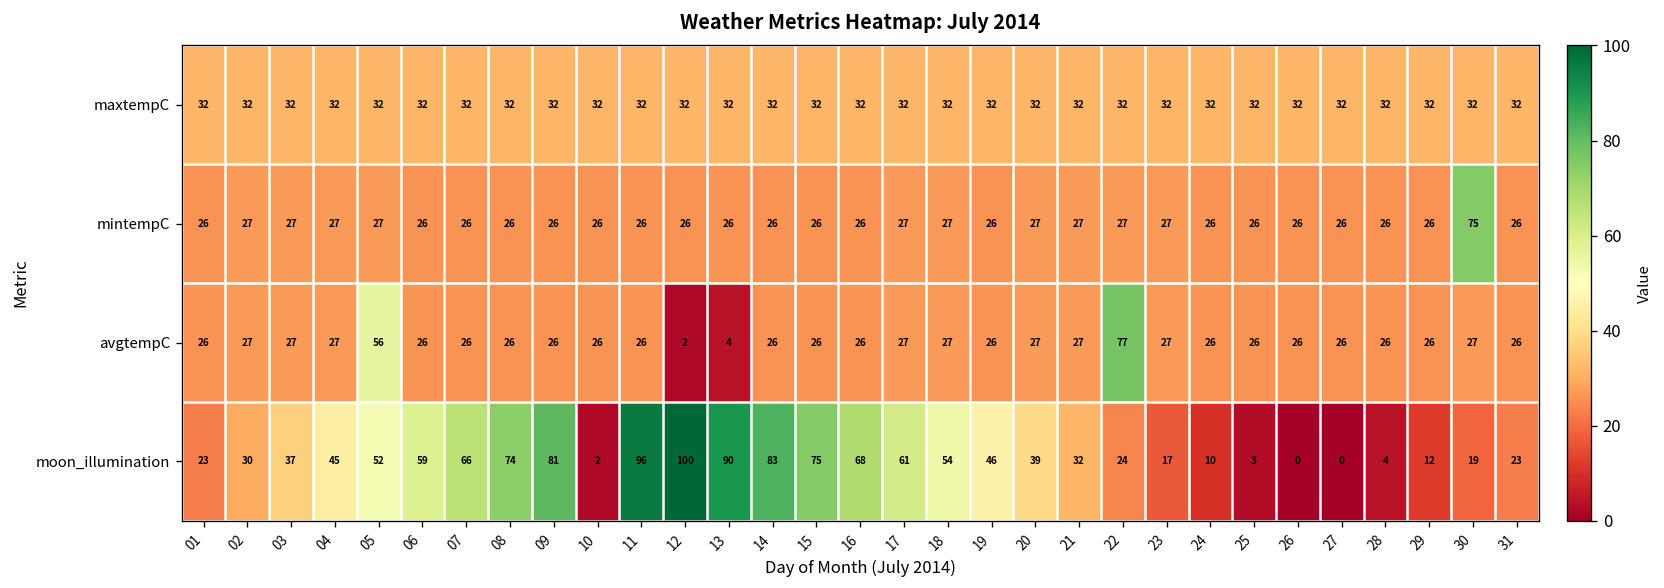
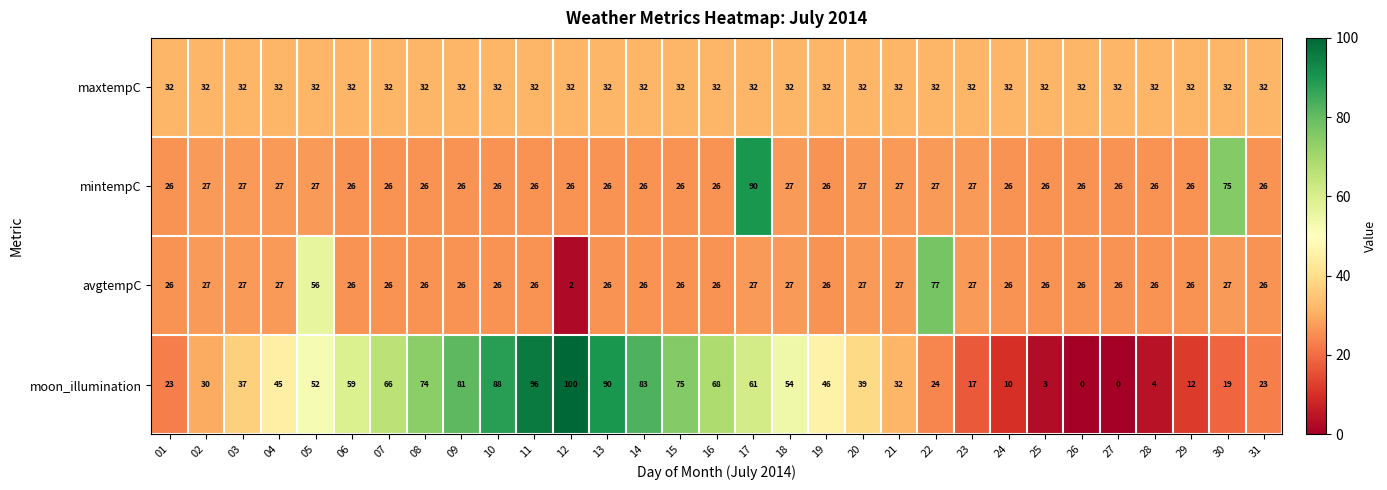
  {
    "maxtempC": {
      "01": 32,
      "02": 32,
      "03": 32,
      "04": 32,
      "05": 32,
      "06": 32,
      "07": 32,
      "08": 32,
      "09": 32,
      "10": 32,
      "11": 32,
      "12": 32,
      "13": 32,
      "14": 32,
      "15": 32,
      "16": 32,
      "17": 32,
      "18": 32,
      "19": 32,
      "20": 32,
      "21": 32,
      "22": 32,
      "23": 32,
      "24": 32,
      "25": 32,
      "26": 32,
      "27": 32,
      "28": 32,
      "29": 32,
      "30": 32,
      "31": 32
    },
    "mintempC": {
      "01": 26,
      "02": 27,
      "03": 27,
      "04": 27,
      "05": 27,
      "06": 26,
      "07": 26,
      "08": 26,
      "09": 26,
      "10": 26,
      "11": 26,
      "12": 26,
      "13": 26,
      "14": 26,
      "15": 26,
      "16": 26,
-     "17": 27,
+     "17": 90,
      "18": 27,
      "19": 26,
      "20": 27,
      "21": 27,
      "22": 27,
      "23": 27,
      "24": 26,
      "25": 26,
      "26": 26,
      "27": 26,
      "28": 26,
      "29": 26,
      "30": 75,
      "31": 26
    },
    "avgtempC": {
      "01": 26,
      "02": 27,
      "03": 27,
      "04": 27,
      "05": 56,
      "06": 26,
      "07": 26,
      "08": 26,
      "09": 26,
      "10": 26,
      "11": 26,
      "12": 2,
-     "13": 4,
+     "13": 26,
      "14": 26,
      "15": 26,
      "16": 26,
      "17": 27,
      "18": 27,
      "19": 26,
      "20": 27,
      "21": 27,
      "22": 77,
      "23": 27,
      "24": 26,
      "25": 26,
      "26": 26,
      "27": 26,
      "28": 26,
      "29": 26,
      "30": 27,
      "31": 26
    },
    "moon_illumination": {
      "01": 23,
      "02": 30,
      "03": 37,
      "04": 45,
      "05": 52,
      "06": 59,
      "07": 66,
      "08": 74,
      "09": 81,
-     "10": 2,
+     "10": 88,
      "11": 96,
      "12": 100,
      "13": 90,
      "14": 83,
      "15": 75,
      "16": 68,
      "17": 61,
      "18": 54,
      "19": 46,
      "20": 39,
      "21": 32,
      "22": 24,
      "23": 17,
      "24": 10,
      "25": 3,
      "26": 0,
      "27": 0,
      "28": 4,
      "29": 12,
      "30": 19,
      "31": 23
    }
  }
